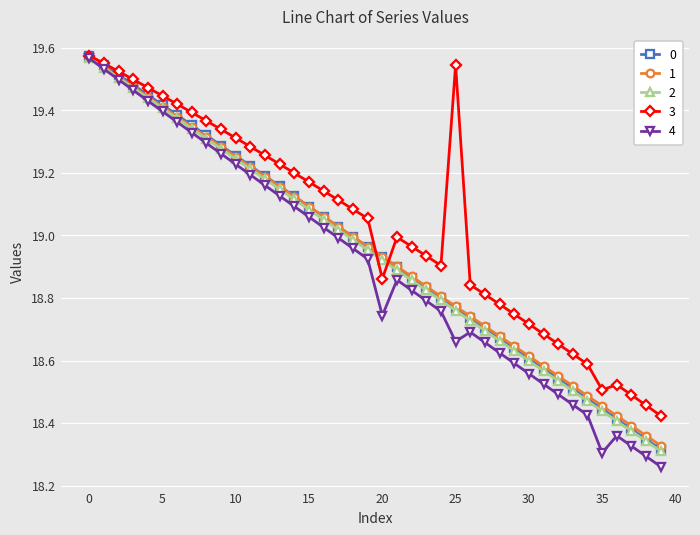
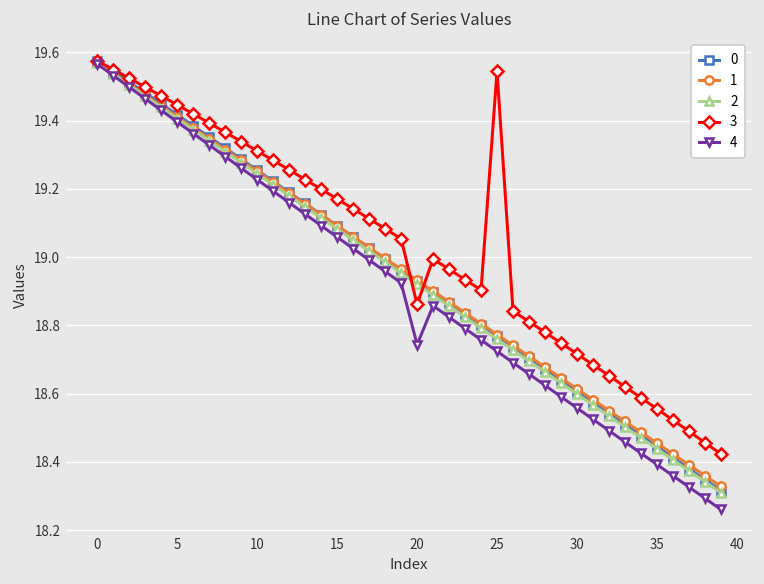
  {
    "1": {
      "35": 18.46
    },
    "2": {
      "15": 19.08,
      "20": 18.92
    },
    "3": {
      "5": 19.45,
      "10": 19.31,
      "15": 19.17,
      "20": 18.86,
      "25": 19.55,
      "30": 18.72,
-     "35": 18.51
+     "35": 18.56
    },
    "4": {
      "5": 19.40,
      "10": 19.23,
      "15": 19.06,
      "20": 18.74,
-     "25": 18.66,
+     "25": 18.72,
      "30": 18.56,
-     "35": 18.31
+     "35": 18.39
    }
  }
